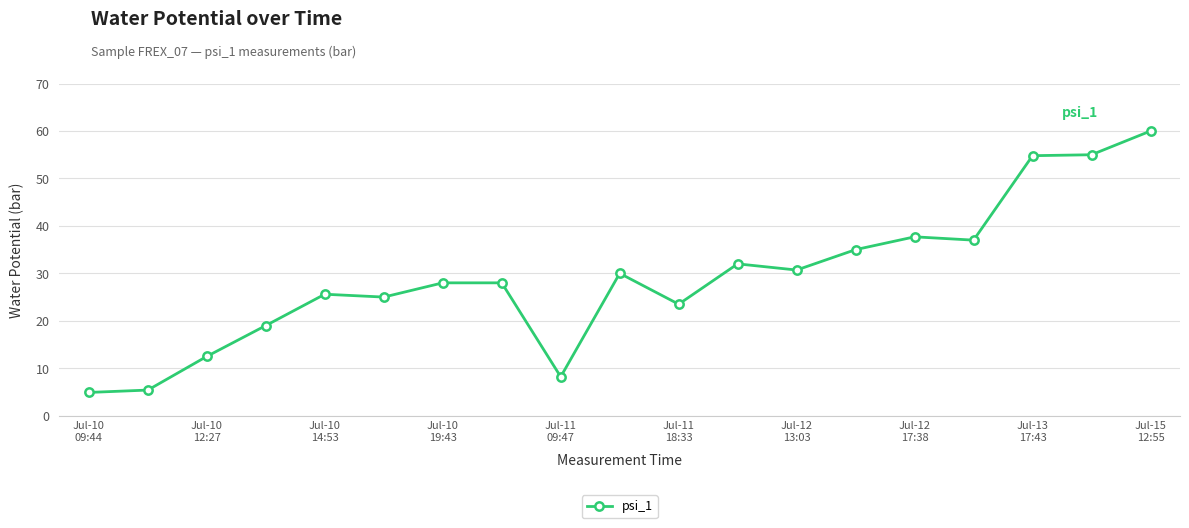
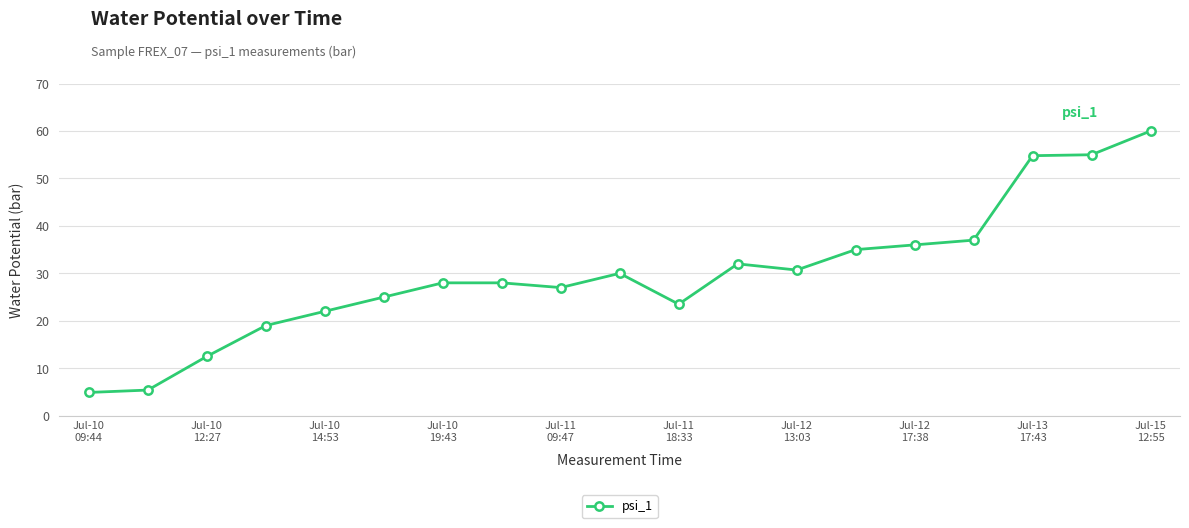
  {
    "Jul-10 09:44": 5,
    "Jul-10 12:27": 13,
-   "Jul-10 14:53": 26,
+   "Jul-10 14:53": 22,
    "Jul-10 19:43": 28,
-   "Jul-11 09:47": 8,
+   "Jul-11 09:47": 27,
    "Jul-11 18:33": 24,
    "Jul-12 13:03": 31,
-   "Jul-12 17:38": 38,
+   "Jul-12 17:38": 36,
    "Jul-13 17:43": 55,
    "Jul-15 12:55": 60
  }
